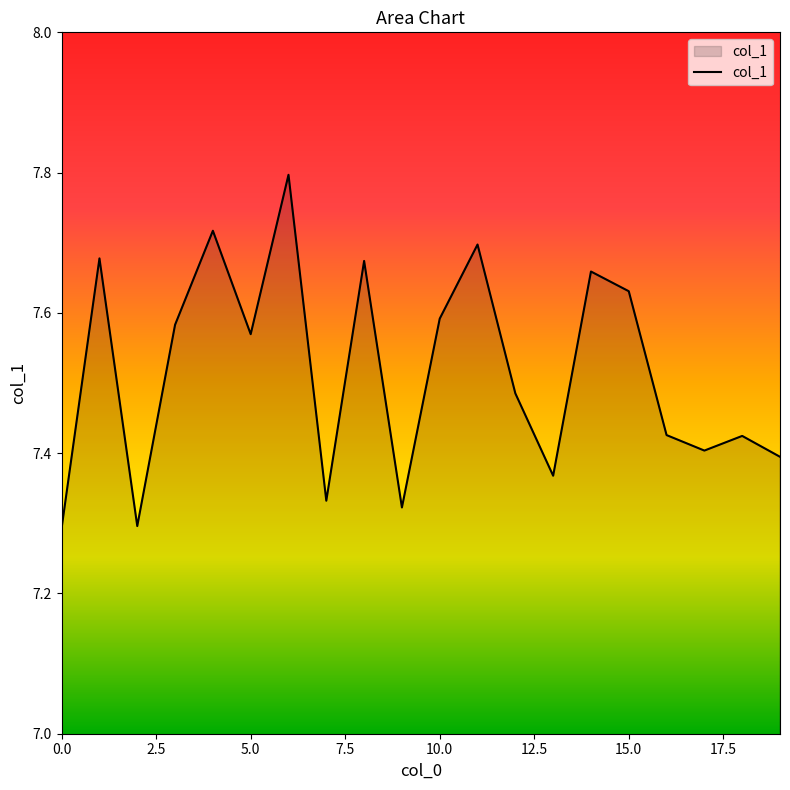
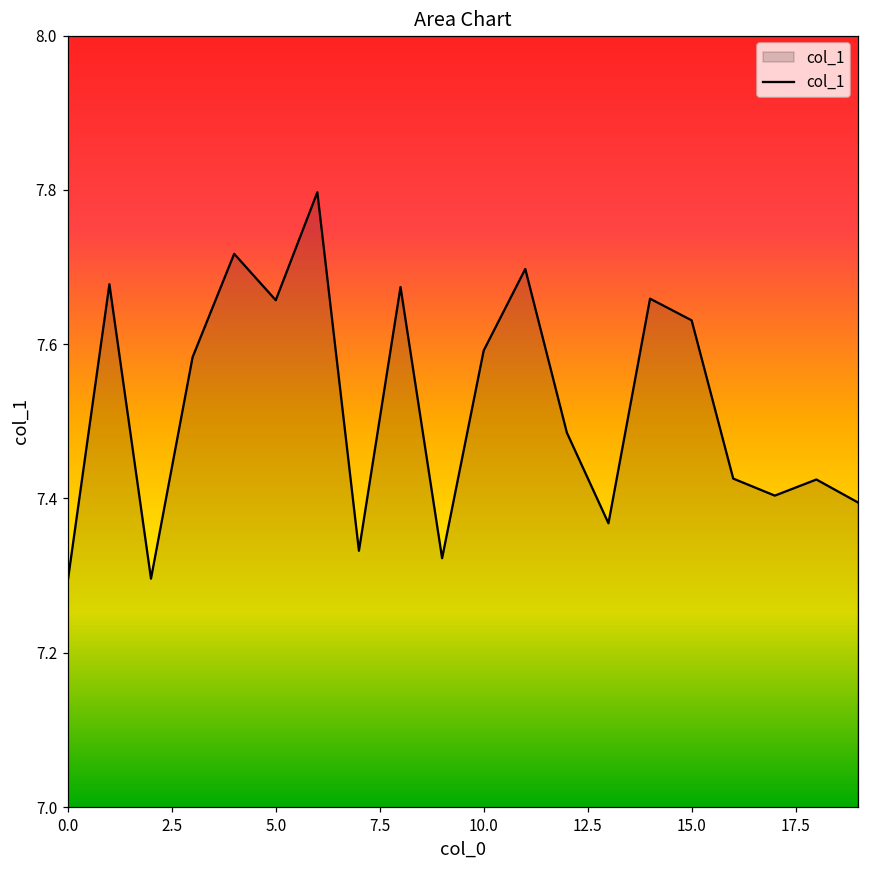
  {
    "0.0": 7.29,
-   "5.0": 7.57,
+   "5.0": 7.66,
    "10.0": 7.59,
    "15.0": 7.63
  }
